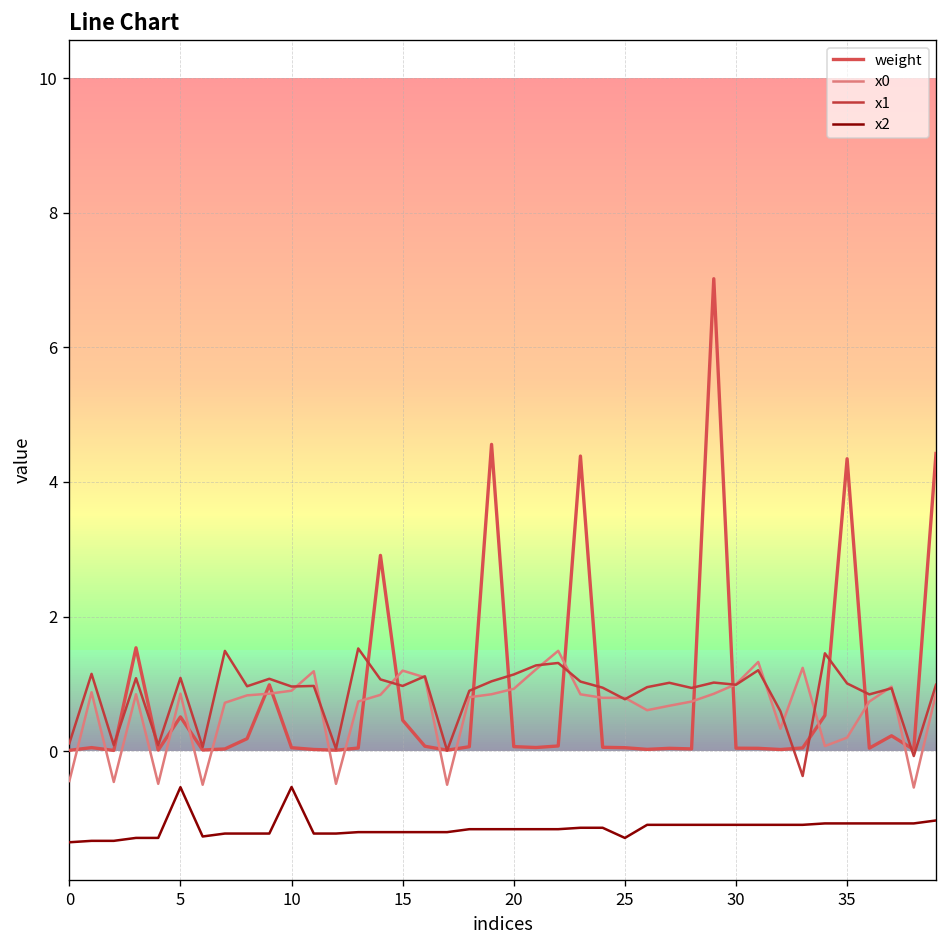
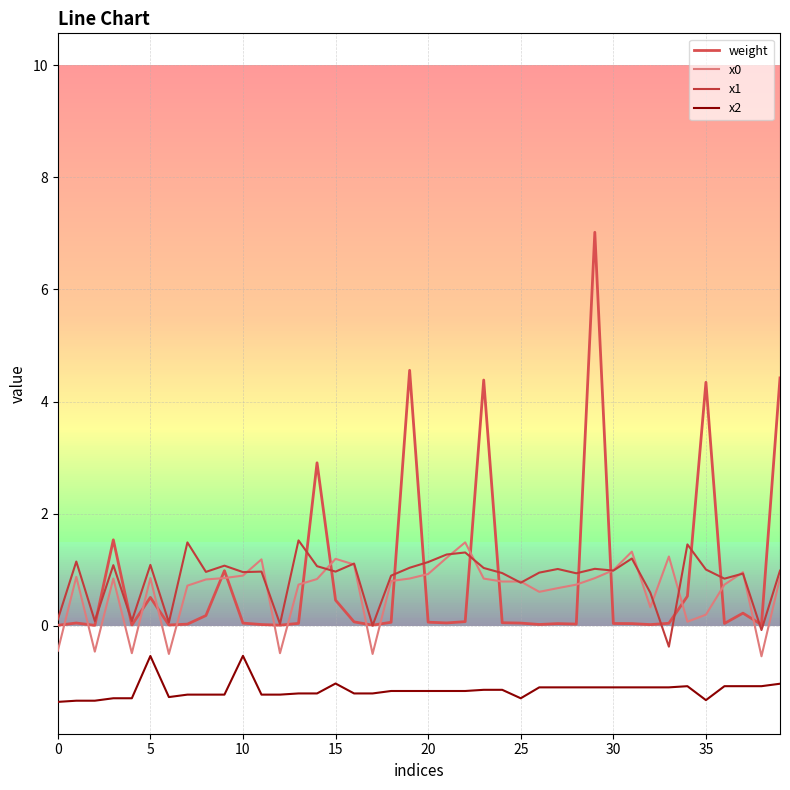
  {
    "x0": {
      "0": -0.4,
      "5": 0.9,
      "10": 0.9,
      "15": 1.2,
      "20": 0.9,
      "35": 0.2
    },
    "x2": {
      "0": -1.4,
      "5": -0.5,
      "10": -0.5,
-     "15": -1.2,
+     "15": -1.0,
      "20": -1.2,
      "25": -1.3,
      "30": -1.1,
-     "35": -1.1
+     "35": -1.3
    }
  }
